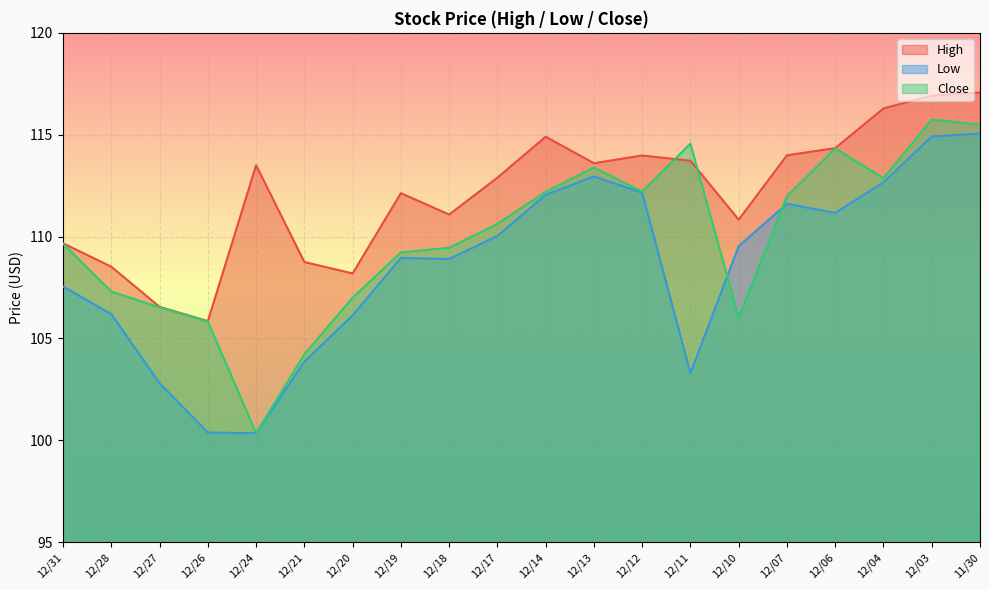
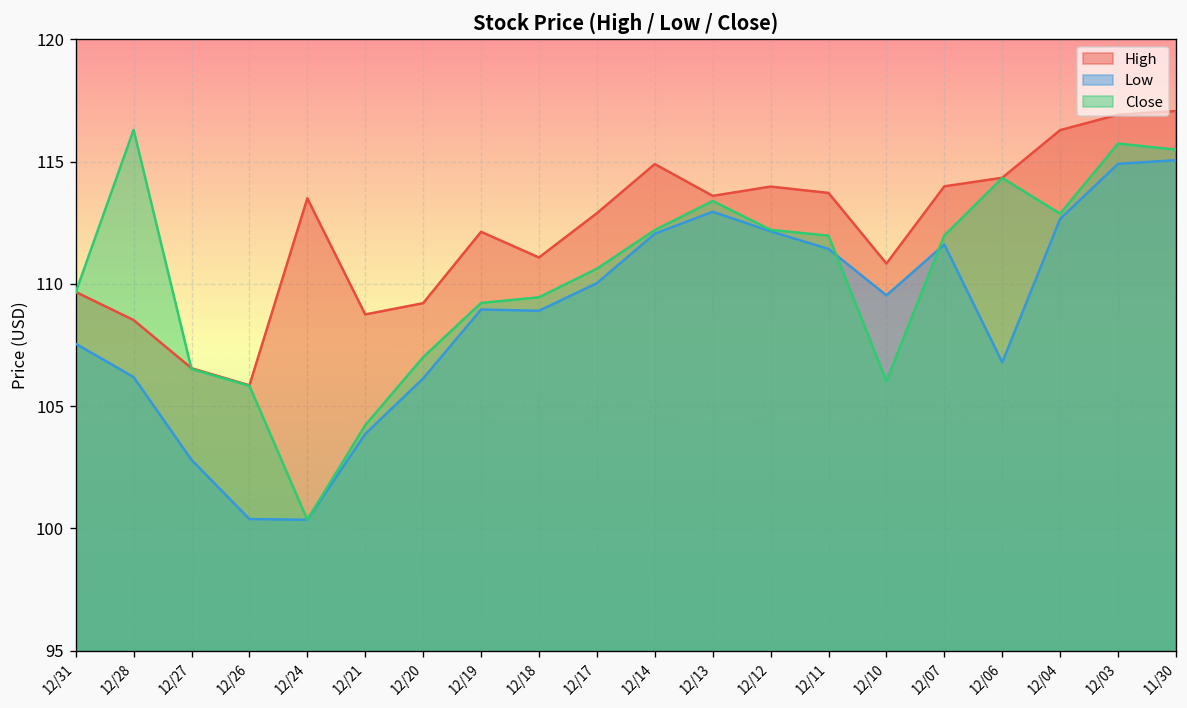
  {
    "High": {
      "12/28": 108.5,
      "12/24": 113.5,
      "12/21": 108.8,
-     "12/20": 108.2,
+     "12/20": 109.2,
      "12/19": 112.1,
      "12/18": 111.1,
      "12/17": 112.9,
      "12/14": 114.9,
      "12/13": 113.6,
      "12/12": 114.0,
      "12/11": 113.7,
      "12/10": 110.8,
      "12/07": 114.0,
      "12/04": 116.3,
      "11/30": 117.1
    },
    "Low": {
      "12/31": 107.6,
      "12/28": 106.2,
      "12/27": 102.8,
      "12/26": 100.4,
      "12/21": 103.9,
      "12/20": 106.1,
      "12/19": 109.0,
      "12/18": 108.9,
      "12/17": 110.0,
      "12/14": 112.1,
      "12/13": 113.0,
-     "12/11": 103.3,
+     "12/11": 111.4,
      "12/10": 109.5,
      "12/07": 111.6,
-     "12/06": 111.2,
+     "12/06": 106.8,
      "12/04": 112.7,
      "12/03": 114.9,
      "11/30": 115.1
    },
    "Close": {
-     "12/28": 107.3,
+     "12/28": 116.3,
      "12/21": 104.2,
      "12/20": 107.0,
      "12/19": 109.2,
      "12/18": 109.5,
      "12/17": 110.6,
      "12/14": 112.2,
      "12/13": 113.4,
-     "12/11": 114.6,
+     "12/11": 112.0,
      "12/10": 106.0,
      "12/07": 112.0,
      "12/04": 112.9,
      "12/03": 115.7,
      "11/30": 115.5
    }
  }
